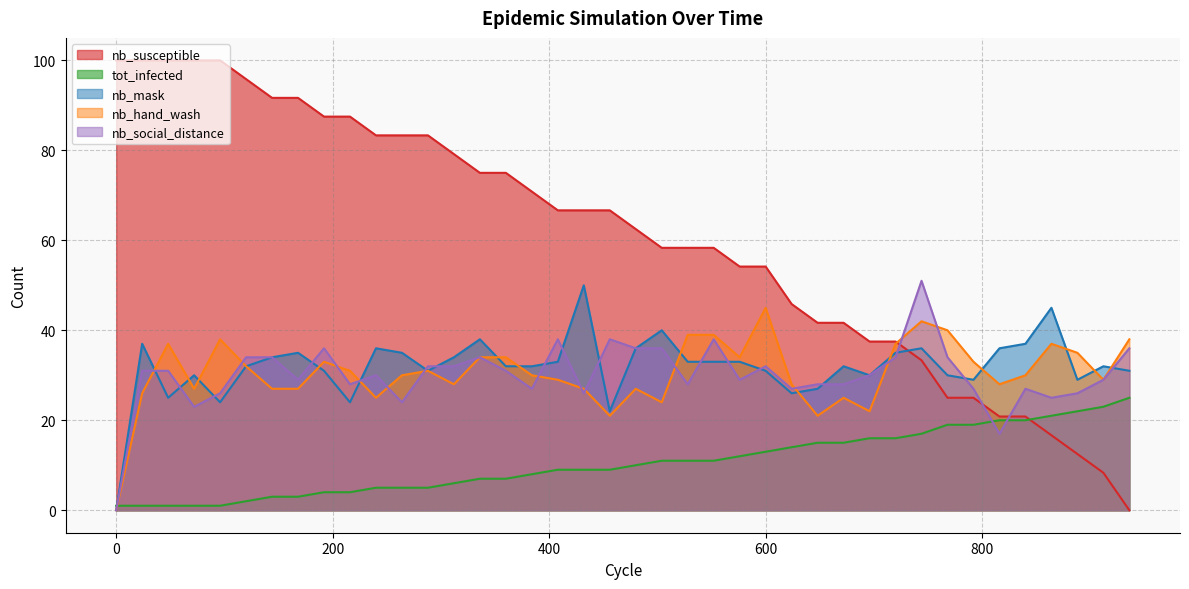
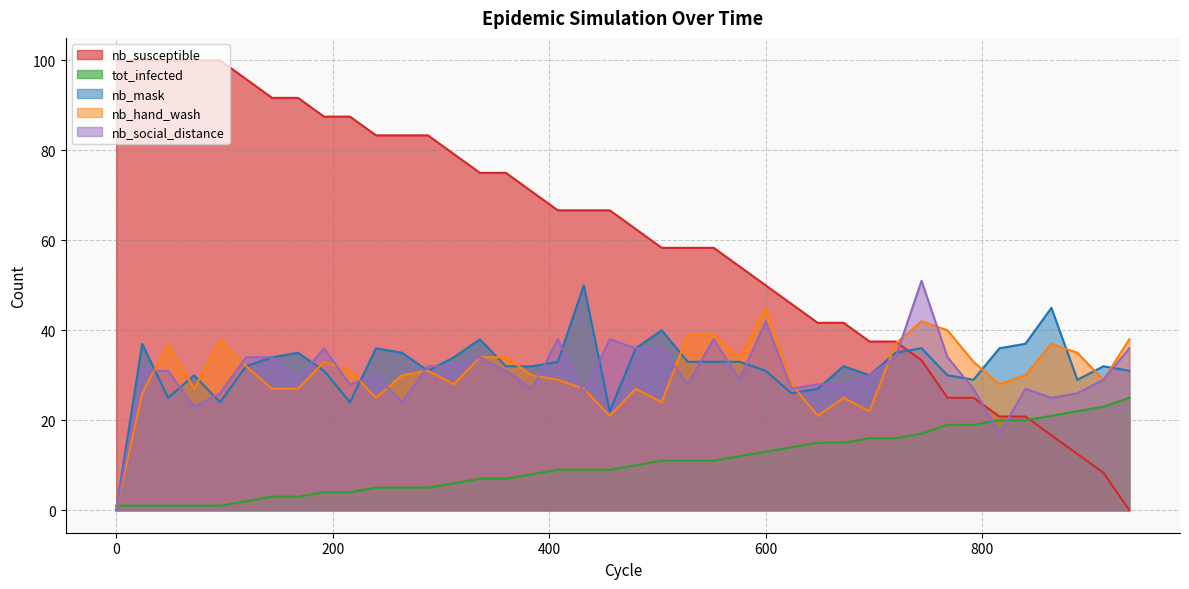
  {
    "nb_susceptible": {
-     "600": 54
+     "600": 50
    },
    "tot_infected": {
      "0": 1,
      "600": 13
    },
    "nb_mask": {
      "600": 31
    },
    "nb_hand_wash": {
      "600": 45
    },
    "nb_social_distance": {
-     "600": 32
+     "600": 42
    }
  }
